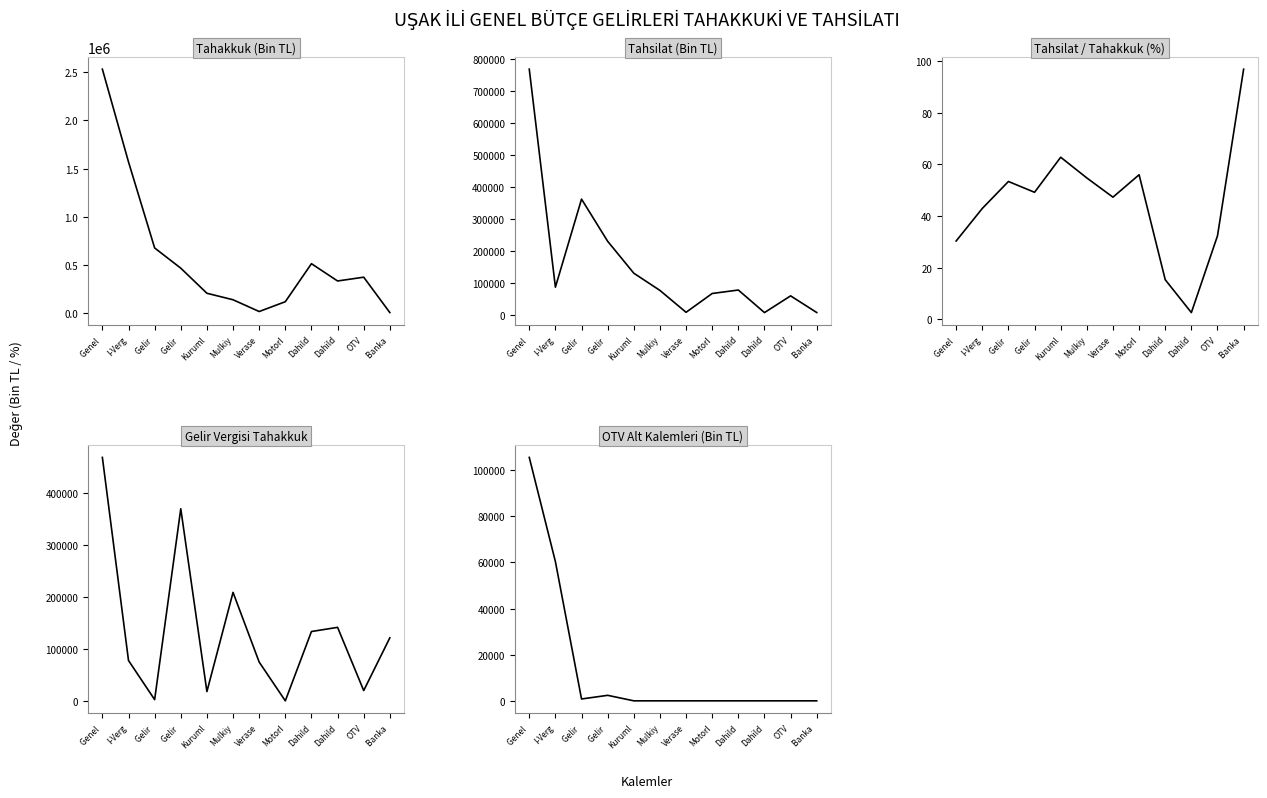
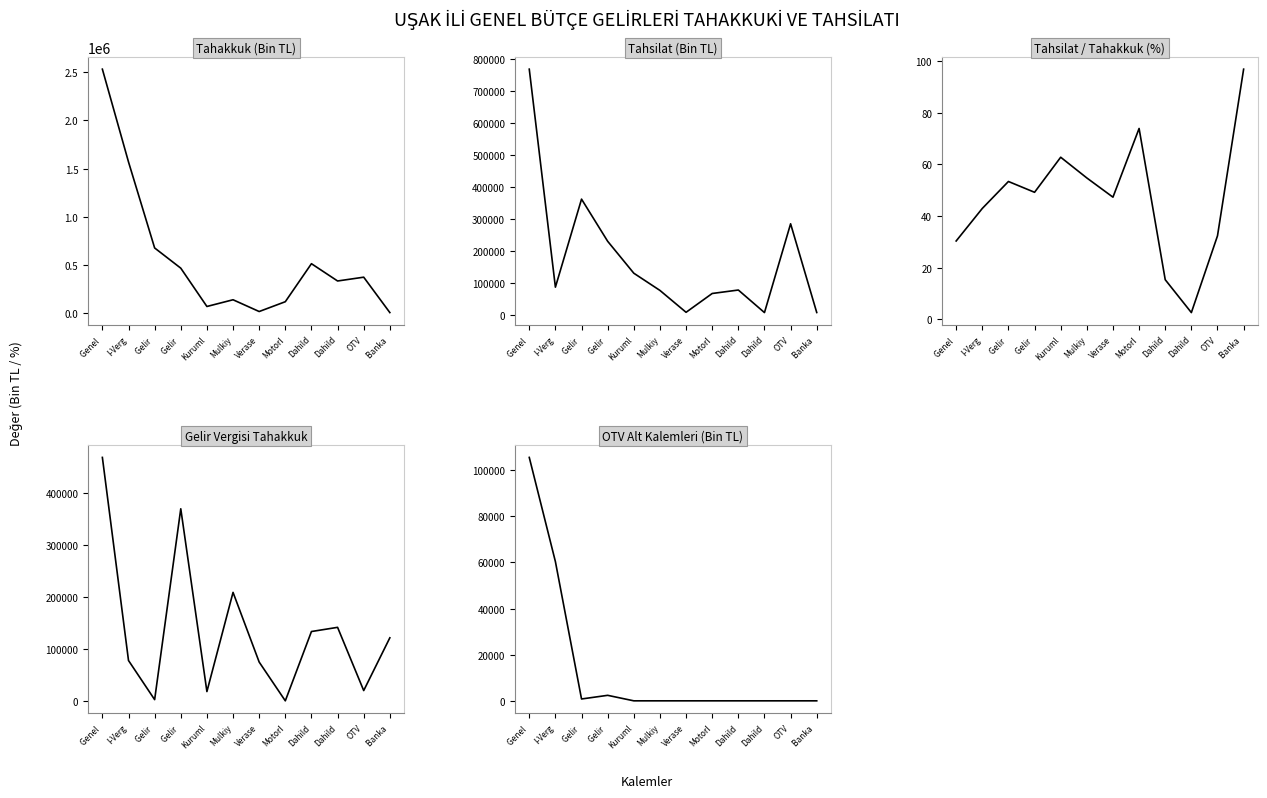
  {
    "Tahakkuk (Bin TL)": {
      "Genel": 2500000,
      "I-Verg": 1600000,
-     "Kuruml": 200000,
+     "Kuruml": 100000,
      "Mulkiy": 100000,
      "Verase": 0,
      "Motorl": 100000,
      "OTV": 400000,
      "Banka": 0
    },
    "Tahsilat (Bin TL)": {
      "Genel": 770000,
      "I-Verg": 90000,
      "Kuruml": 130000,
      "Mulkiy": 80000,
      "Verase": 10000,
      "Motorl": 70000,
-     "OTV": 60000,
+     "OTV": 290000,
      "Banka": 10000
    },
    "Tahsilat / Tahakkuk (%)": {
      "Genel": 30,
      "I-Verg": 43,
      "Kuruml": 63,
      "Mulkiy": 55,
      "Verase": 47,
-     "Motorl": 56,
+     "Motorl": 74,
      "OTV": 32,
      "Banka": 97
    },
    "Gelir Vergisi Tahakkuk": {
      "Genel": 470000,
      "I-Verg": 80000,
      "Kuruml": 20000,
      "Mulkiy": 210000,
      "Verase": 80000,
      "Motorl": 0,
      "OTV": 20000,
      "Banka": 120000
    },
    "OTV Alt Kalemleri (Bin TL)": {
      "Genel": 105000,
      "I-Verg": 60000,
      "Kuruml": 0,
      "Mulkiy": 0,
      "Verase": 0,
      "Motorl": 0,
      "OTV": 0,
      "Banka": 0
    }
  }
